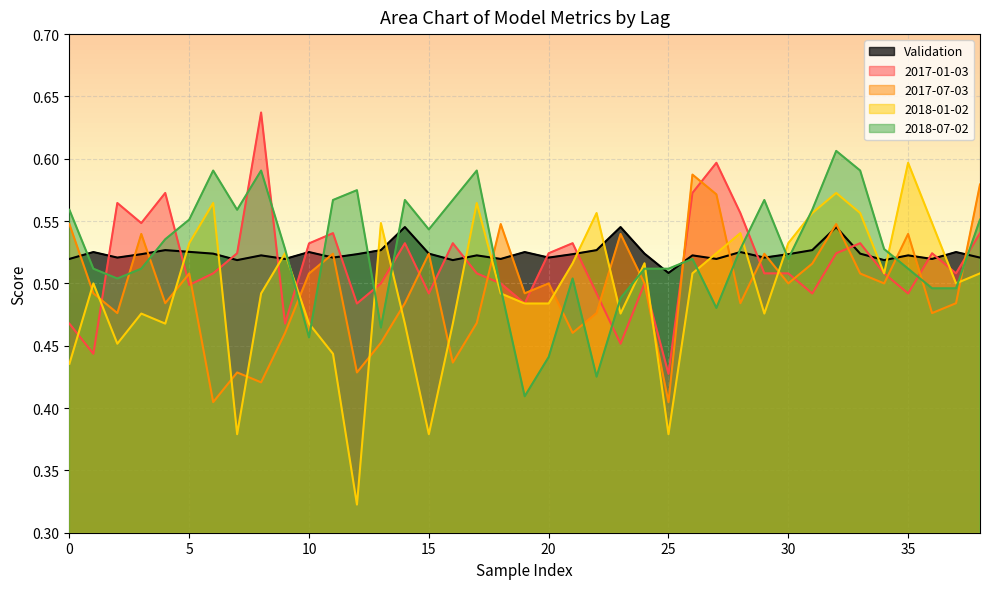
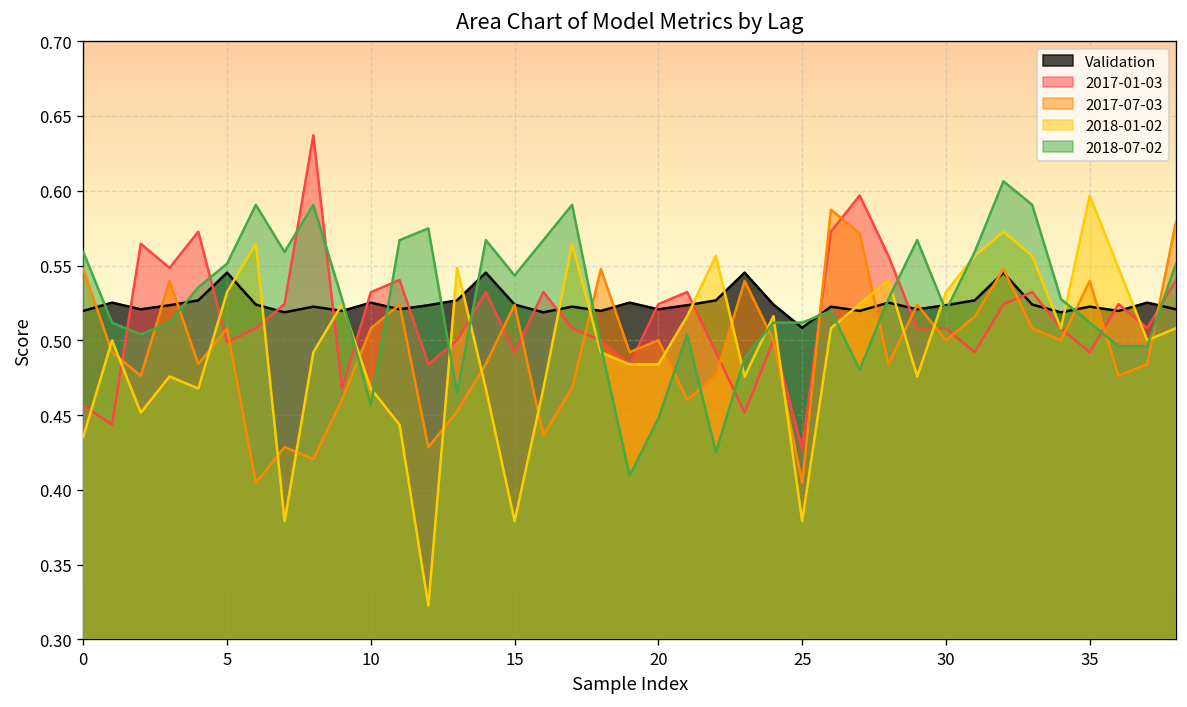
  {
    "Validation": {
      "0": 0.520,
-     "5": 0.525,
+     "5": 0.545,
      "10": 0.525,
      "20": 0.521,
      "25": 0.508,
      "30": 0.523,
      "35": 0.522
    },
    "2017-01-03": {
-     "0": 0.468,
+     "0": 0.456,
      "5": 0.499,
      "10": 0.532,
      "15": 0.492,
      "20": 0.524,
      "25": 0.427,
      "30": 0.508,
      "35": 0.492
    },
    "2018-07-02": {
      "0": 0.559,
      "5": 0.551,
      "10": 0.457,
      "15": 0.543,
-     "20": 0.441,
+     "20": 0.448,
      "25": 0.512,
      "30": 0.520,
      "35": 0.512
    }
  }
